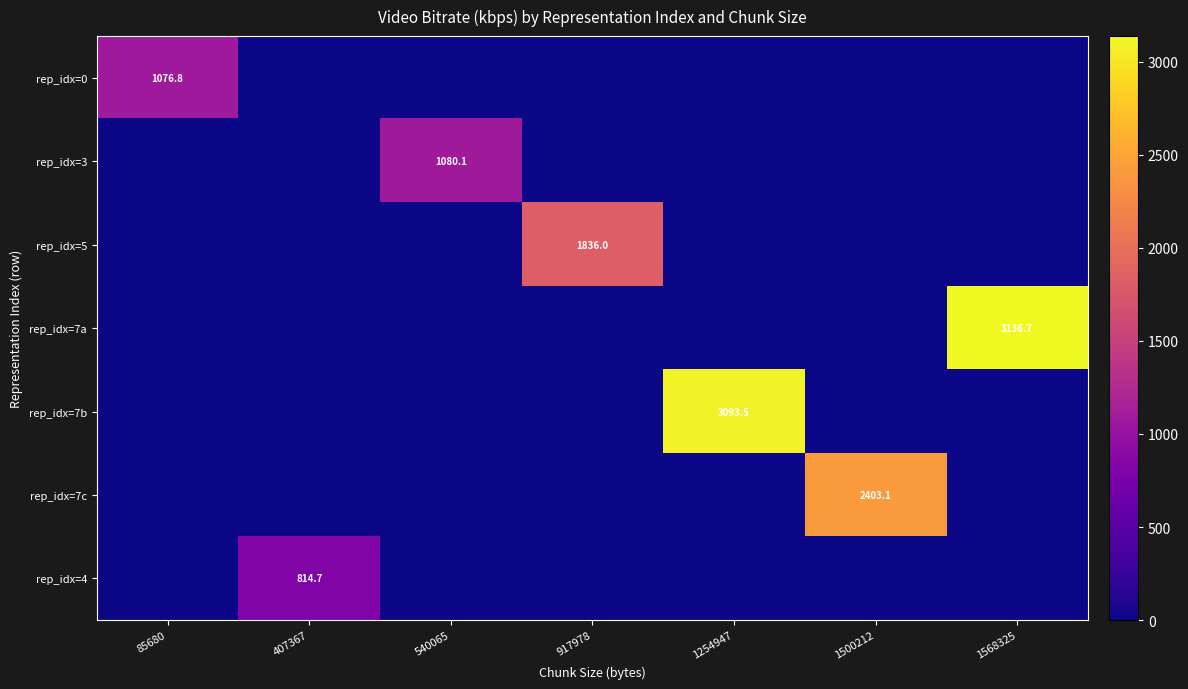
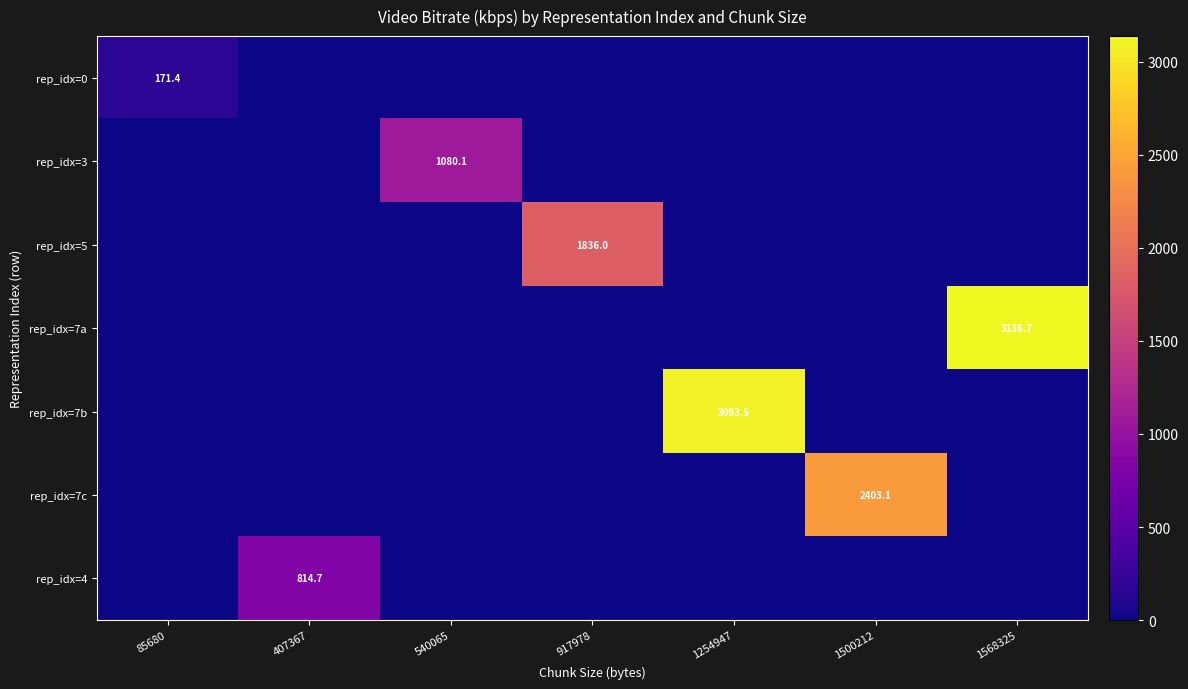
  {
    "rep_idx=0": {
-     "85680": 1076.8
+     "85680": 171.4
    },
    "rep_idx=3": {
      "540065": 1080.1
    },
    "rep_idx=5": {
      "917978": 1836.0
    },
    "rep_idx=7a": {
      "1568325": 3136.7
    },
    "rep_idx=7b": {
      "1254947": 3093.5
    },
    "rep_idx=7c": {
      "1500212": 2403.1
    },
    "rep_idx=4": {
      "407367": 814.7
    }
  }
